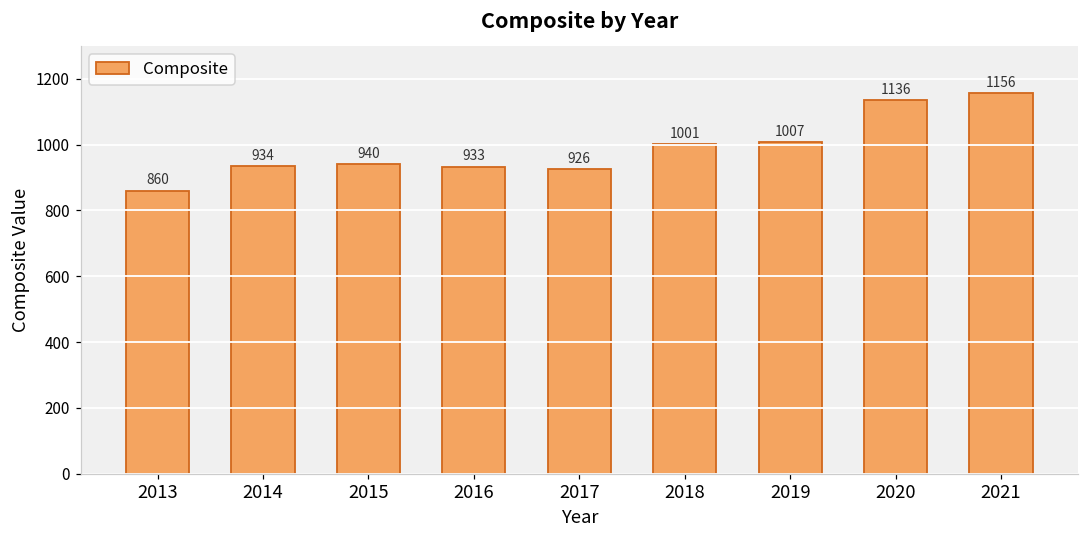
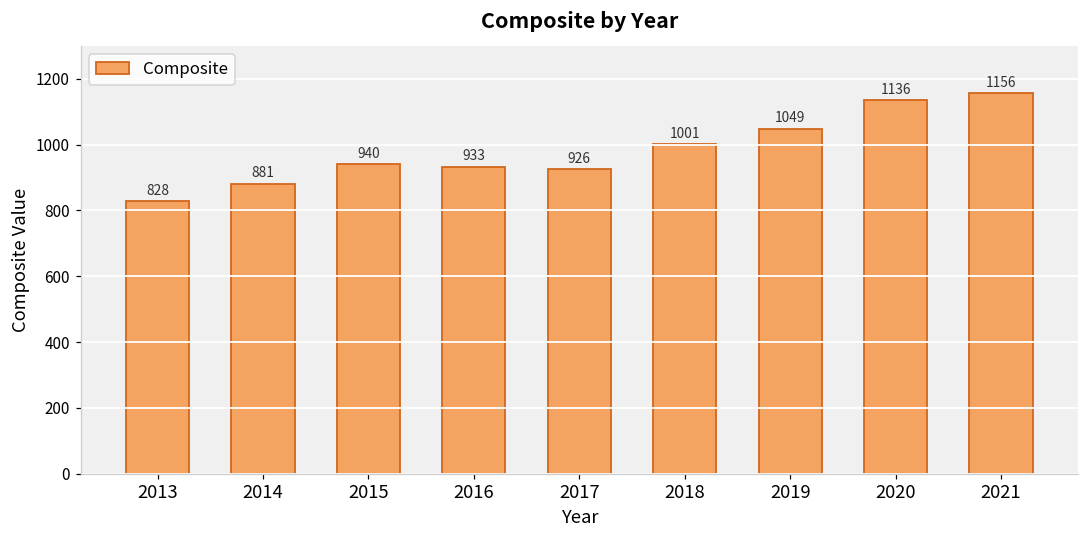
  {
-   "2013": 860,
-   "2014": 934,
+   "2013": 828,
+   "2014": 881,
    "2015": 940,
    "2016": 933,
    "2017": 926,
    "2018": 1001,
-   "2019": 1007,
+   "2019": 1049,
    "2020": 1136,
    "2021": 1156
  }
